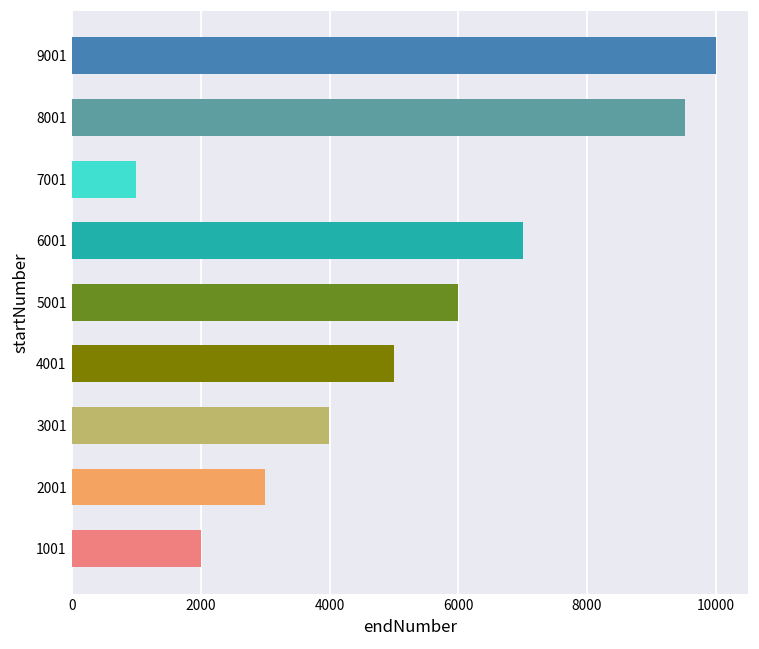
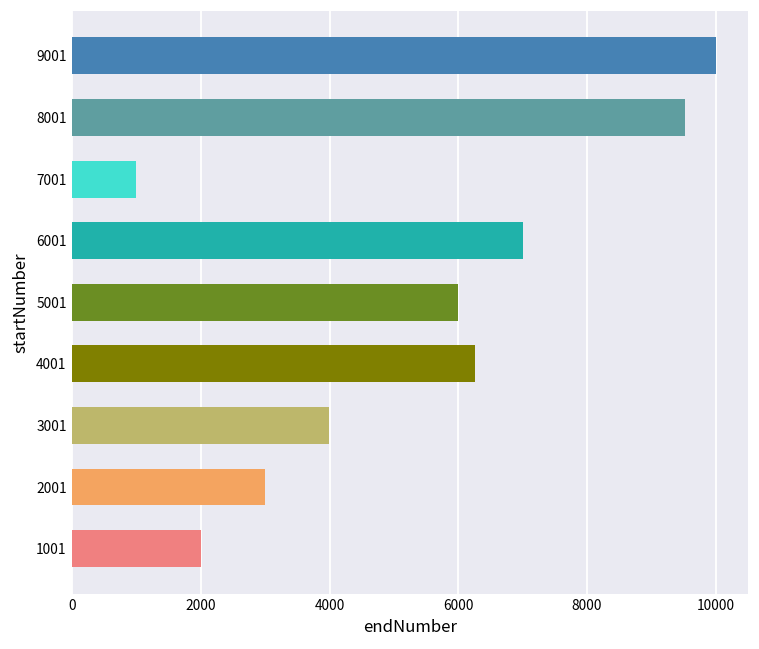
  {
    "9001": 10000,
    "8001": 9500,
    "7001": 1000,
    "6001": 7000,
    "5001": 6000,
-   "4001": 5000,
+   "4001": 6300,
    "3001": 4000,
    "2001": 3000,
    "1001": 2000
  }
